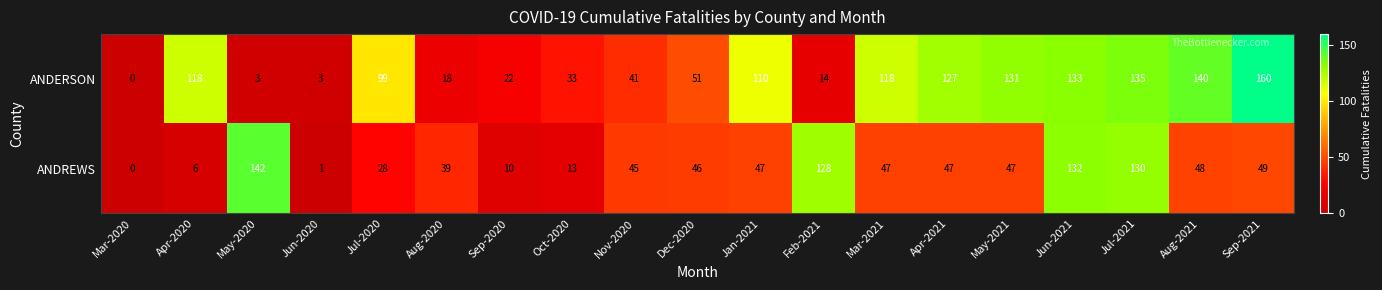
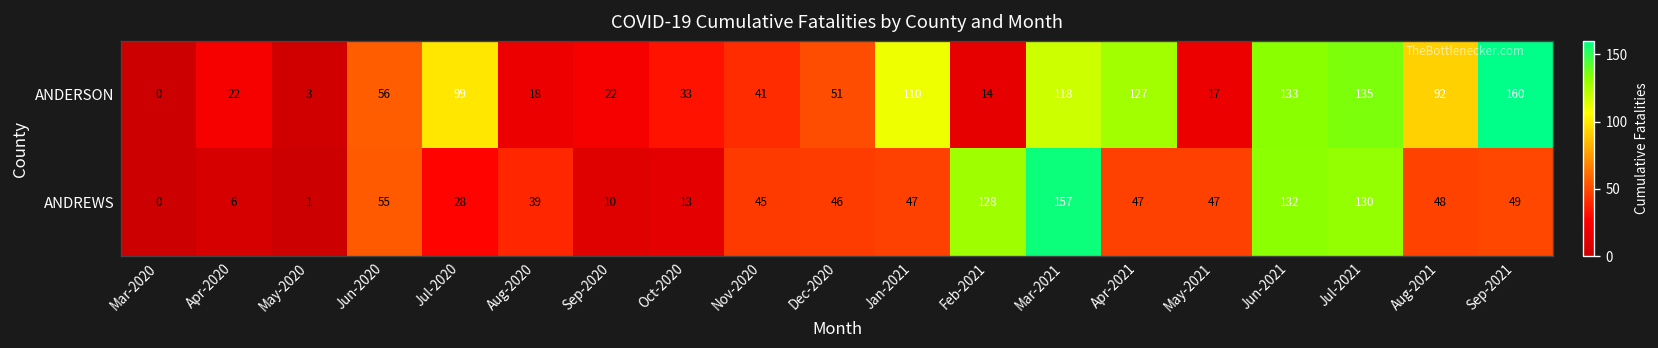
  {
    "ANDERSON": {
      "Mar-2020": 0,
-     "Apr-2020": 118,
+     "Apr-2020": 22,
      "May-2020": 3,
-     "Jun-2020": 3,
+     "Jun-2020": 56,
      "Jul-2020": 99,
      "Aug-2020": 18,
      "Sep-2020": 22,
      "Oct-2020": 33,
      "Nov-2020": 41,
      "Dec-2020": 51,
      "Jan-2021": 110,
      "Feb-2021": 14,
      "Mar-2021": 118,
      "Apr-2021": 127,
-     "May-2021": 131,
+     "May-2021": 17,
      "Jun-2021": 133,
      "Jul-2021": 135,
-     "Aug-2021": 140,
+     "Aug-2021": 92,
      "Sep-2021": 160
    },
    "ANDREWS": {
      "Mar-2020": 0,
      "Apr-2020": 6,
-     "May-2020": 142,
-     "Jun-2020": 1,
+     "May-2020": 1,
+     "Jun-2020": 55,
      "Jul-2020": 28,
      "Aug-2020": 39,
      "Sep-2020": 10,
      "Oct-2020": 13,
      "Nov-2020": 45,
      "Dec-2020": 46,
      "Jan-2021": 47,
      "Feb-2021": 128,
-     "Mar-2021": 47,
+     "Mar-2021": 157,
      "Apr-2021": 47,
      "May-2021": 47,
      "Jun-2021": 132,
      "Jul-2021": 130,
      "Aug-2021": 48,
      "Sep-2021": 49
    }
  }
